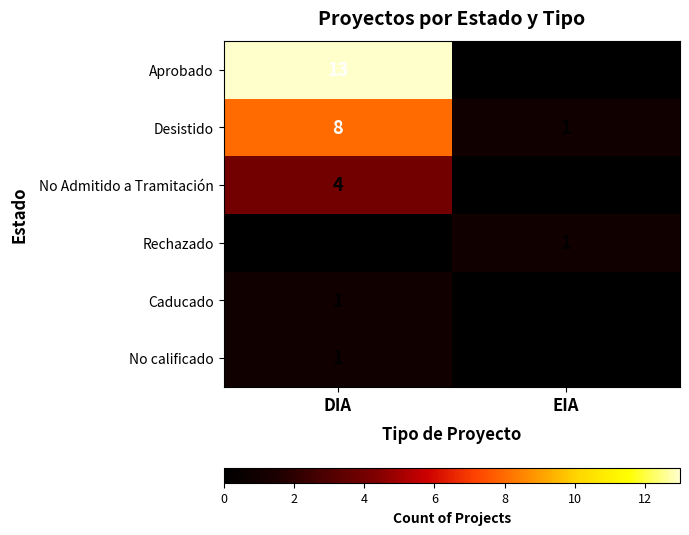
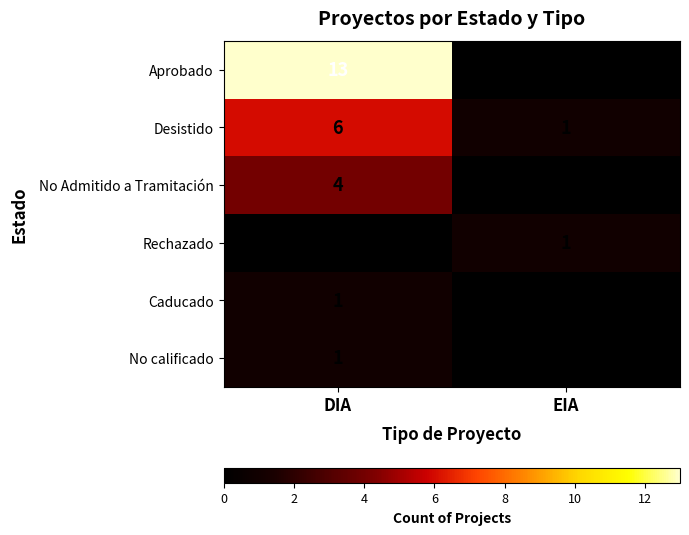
  {
    "Aprobado": {
      "DIA": 13
    },
    "Desistido": {
-     "DIA": 8
+     "DIA": 6
    },
    "No Admitido a Tramitación": {
      "DIA": 4
    }
  }
